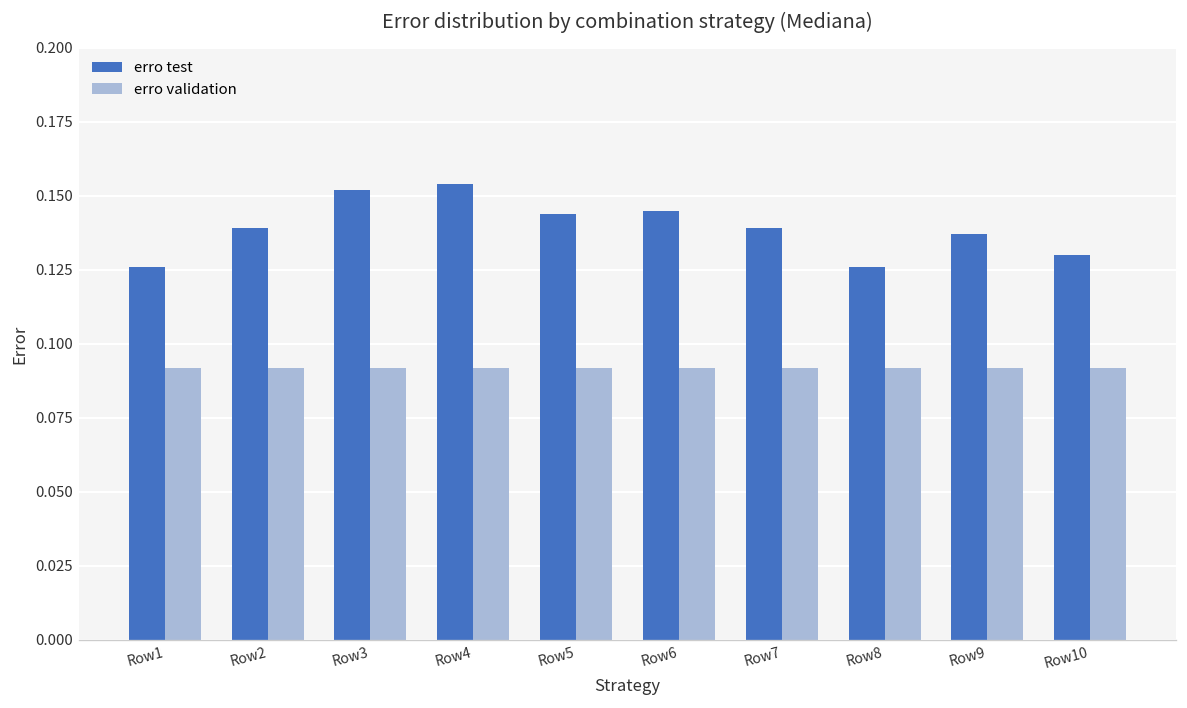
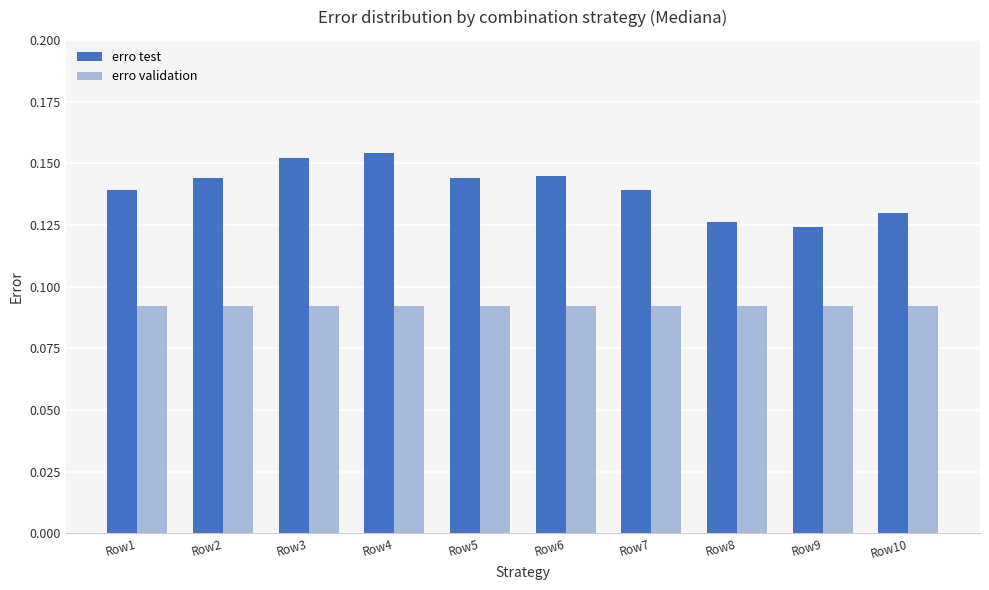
  {
    "erro test": {
-     "Row1": 0.126,
-     "Row2": 0.139,
+     "Row1": 0.139,
+     "Row2": 0.144,
      "Row3": 0.152,
      "Row4": 0.154,
      "Row5": 0.144,
      "Row6": 0.145,
      "Row7": 0.139,
      "Row8": 0.126,
-     "Row9": 0.137,
+     "Row9": 0.124,
      "Row10": 0.130
    },
    "erro validation": {
      "Row1": 0.092,
      "Row2": 0.092,
      "Row3": 0.092,
      "Row4": 0.092,
      "Row5": 0.092,
      "Row6": 0.092,
      "Row7": 0.092,
      "Row8": 0.092,
      "Row9": 0.092,
      "Row10": 0.092
    }
  }
